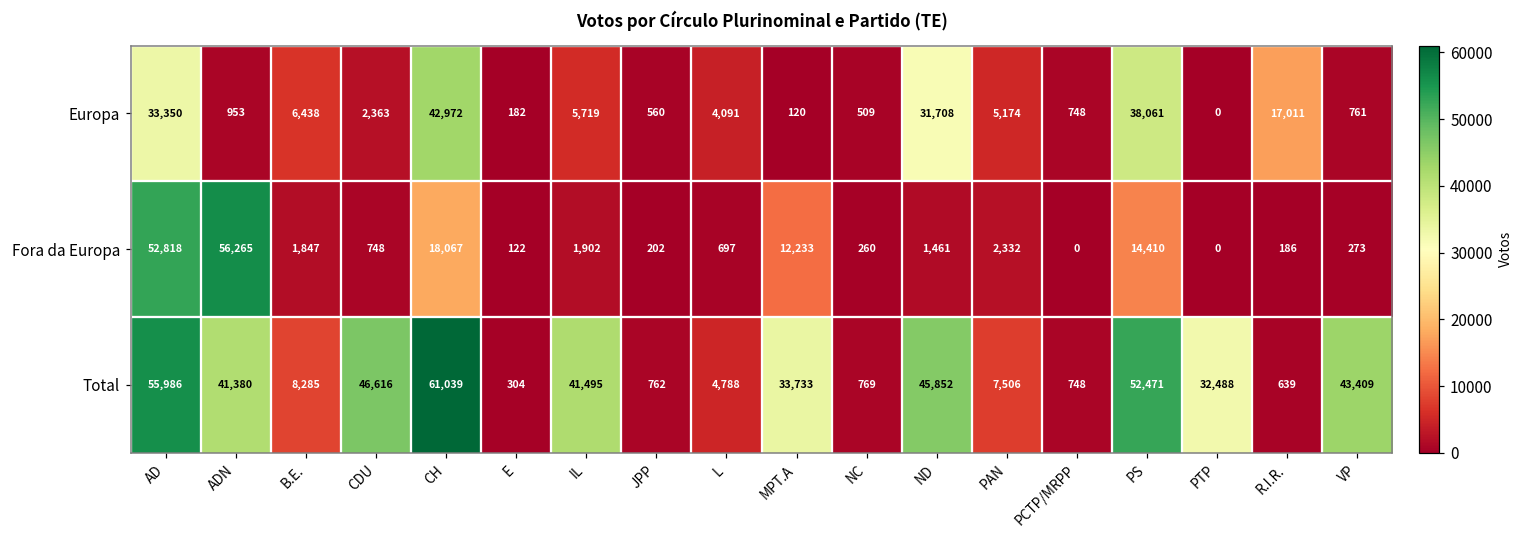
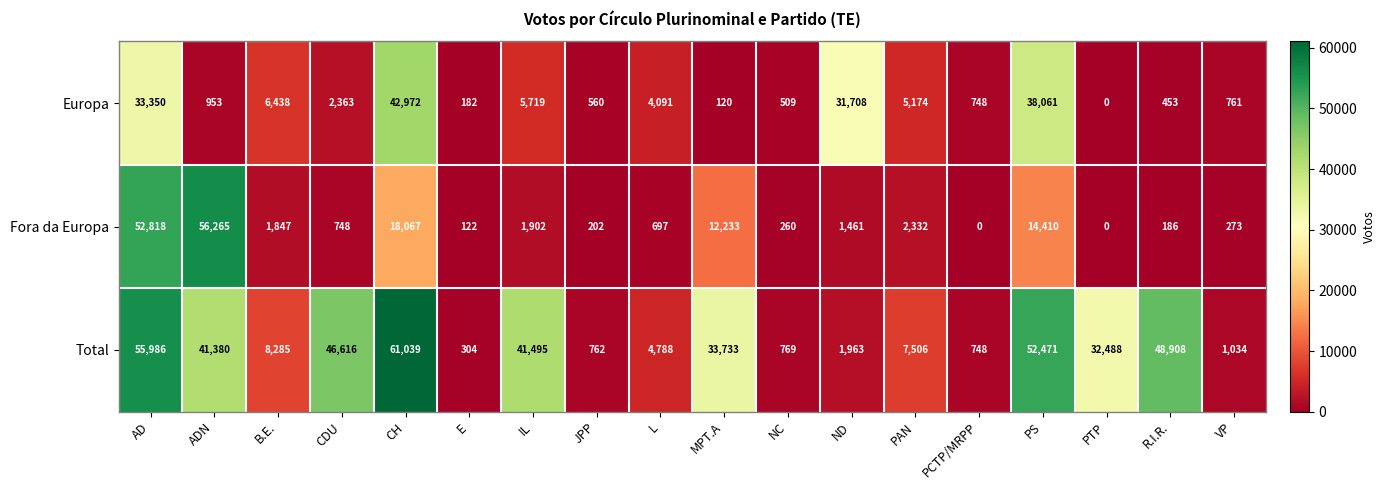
  {
    "Europa": {
      "AD": "33,350",
      "ADN": "953",
      "B.E.": "6,438",
      "CDU": "2,363",
      "CH": "42,972",
      "E": "182",
      "IL": "5,719",
      "JPP": "560",
      "L": "4,091",
      "MPT.A": "120",
      "NC": "509",
      "ND": "31,708",
      "PAN": "5,174",
      "PCTP/MRPP": "748",
      "PS": "38,061",
      "PTP": "0",
-     "R.I.R.": "17,011",
+     "R.I.R.": "453",
      "VP": "761"
    },
    "Fora da Europa": {
      "AD": "52,818",
      "ADN": "56,265",
      "B.E.": "1,847",
      "CDU": "748",
      "CH": "18,067",
      "E": "122",
      "IL": "1,902",
      "JPP": "202",
      "L": "697",
      "MPT.A": "12,233",
      "NC": "260",
      "ND": "1,461",
      "PAN": "2,332",
      "PCTP/MRPP": "0",
      "PS": "14,410",
      "PTP": "0",
      "R.I.R.": "186",
      "VP": "273"
    },
    "Total": {
      "AD": "55,986",
      "ADN": "41,380",
      "B.E.": "8,285",
      "CDU": "46,616",
      "CH": "61,039",
      "E": "304",
      "IL": "41,495",
      "JPP": "762",
      "L": "4,788",
      "MPT.A": "33,733",
      "NC": "769",
-     "ND": "45,852",
+     "ND": "1,963",
      "PAN": "7,506",
      "PCTP/MRPP": "748",
      "PS": "52,471",
      "PTP": "32,488",
-     "R.I.R.": "639",
-     "VP": "43,409"
+     "R.I.R.": "48,908",
+     "VP": "1,034"
    }
  }
